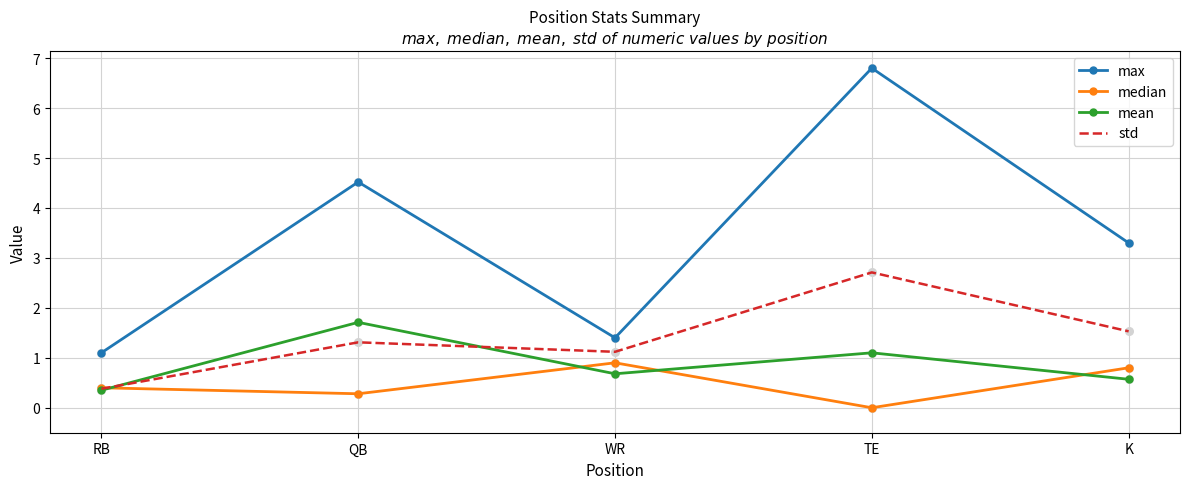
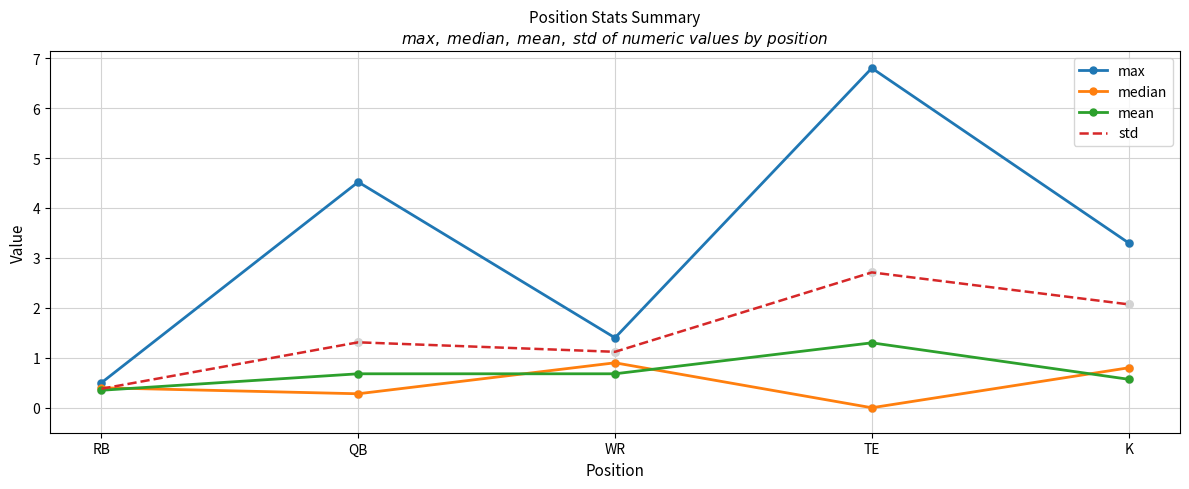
  {
    "max": {
-     "RB": 1.1,
+     "RB": 0.5,
      "QB": 4.5,
      "WR": 1.4,
      "TE": 6.8,
      "K": 3.3
    },
    "median": {
      "QB": 0.3,
      "WR": 0.9,
      "TE": 0.0,
      "K": 0.8
    },
    "mean": {
-     "QB": 1.7,
+     "QB": 0.7,
      "WR": 0.7,
-     "TE": 1.1,
+     "TE": 1.3,
      "K": 0.6
    },
    "std": {
      "QB": 1.3,
      "WR": 1.1,
      "TE": 2.7,
-     "K": 1.5
+     "K": 2.1
    }
  }
